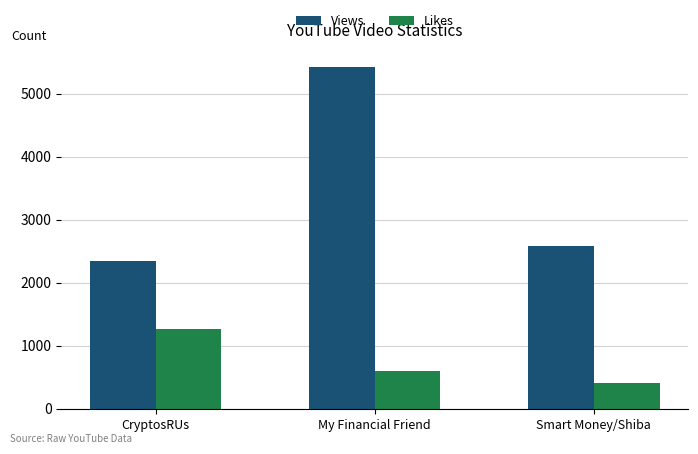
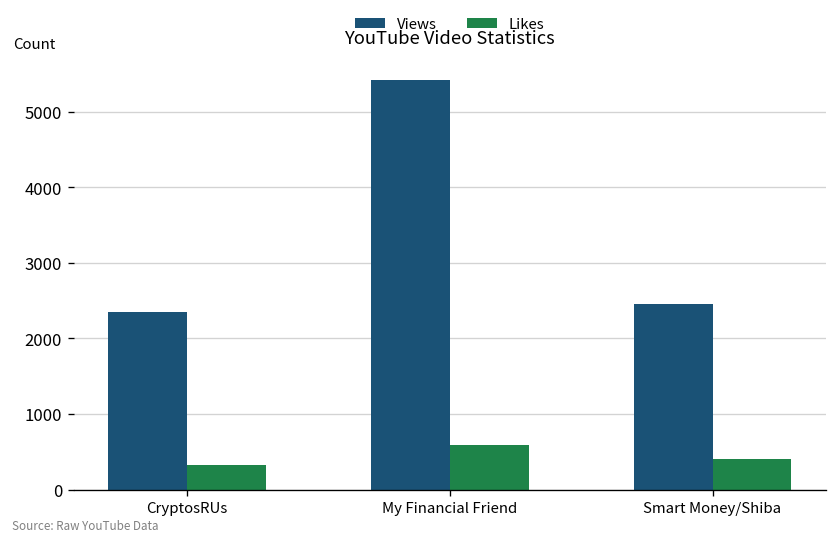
  {
    "Views": {
      "CryptosRUs": 2300,
      "My Financial Friend": 5400,
-     "Smart Money/Shiba": 2600
+     "Smart Money/Shiba": 2400
    },
    "Likes": {
-     "CryptosRUs": 1300,
+     "CryptosRUs": 300,
      "My Financial Friend": 600,
      "Smart Money/Shiba": 400
    }
  }
